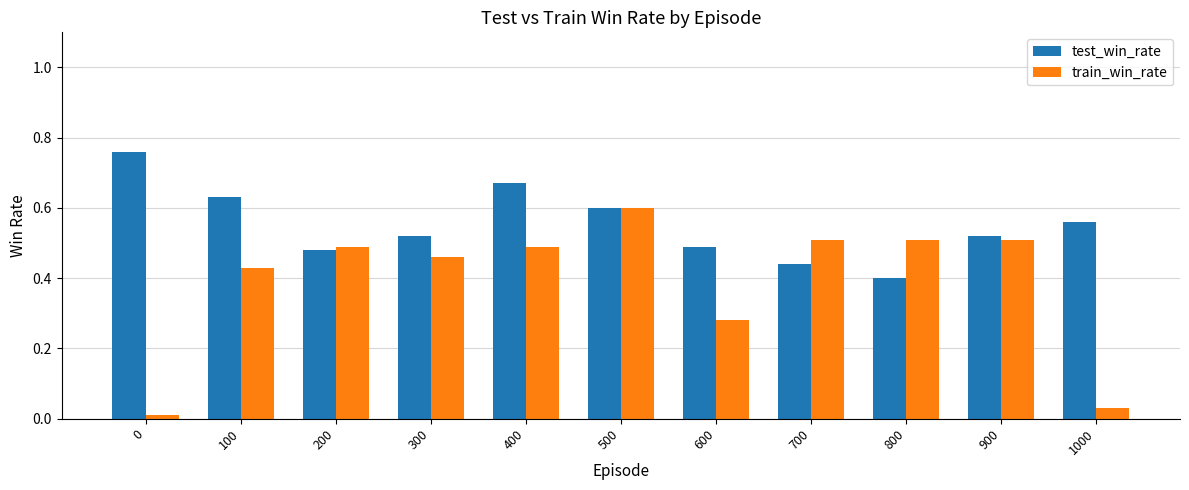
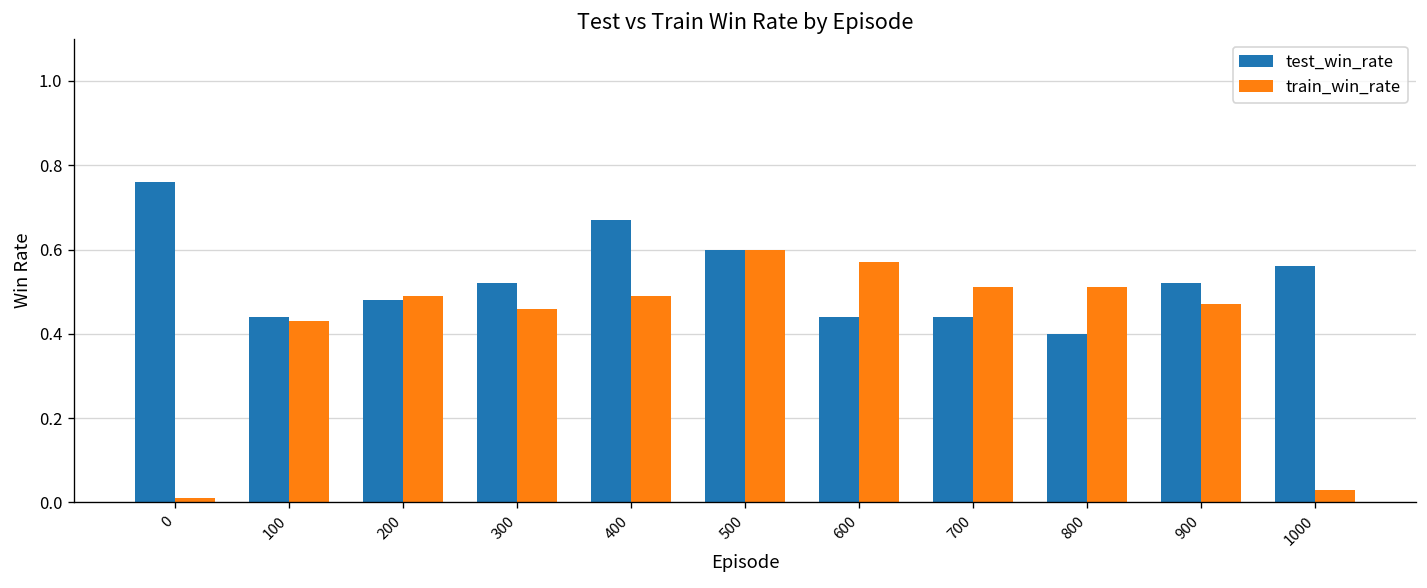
  {
    "test_win_rate": {
      "0": 0.76,
-     "100": 0.63,
+     "100": 0.44,
      "200": 0.48,
      "300": 0.52,
      "400": 0.67,
      "500": 0.60,
-     "600": 0.49,
+     "600": 0.44,
      "700": 0.44,
      "800": 0.40,
      "900": 0.52,
      "1000": 0.56
    },
    "train_win_rate": {
      "0": 0.01,
      "100": 0.43,
      "200": 0.49,
      "300": 0.46,
      "400": 0.49,
      "500": 0.60,
-     "600": 0.28,
+     "600": 0.57,
      "700": 0.51,
      "800": 0.51,
-     "900": 0.51,
+     "900": 0.47,
      "1000": 0.03
    }
  }
